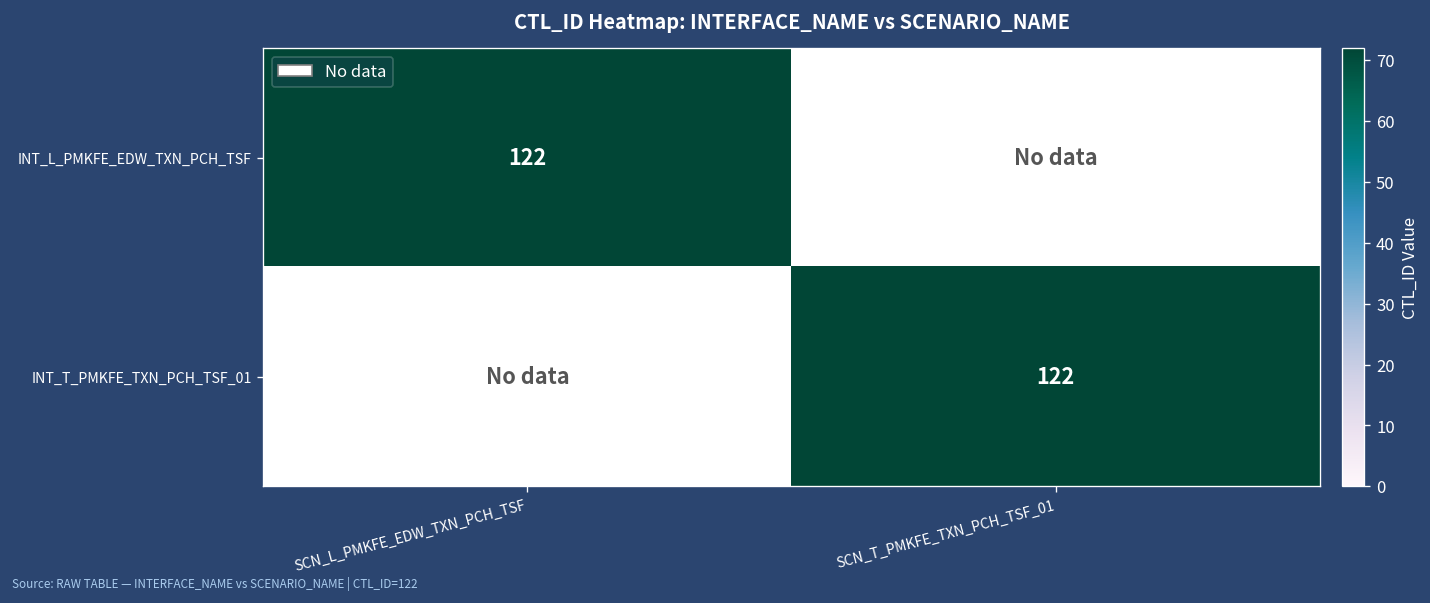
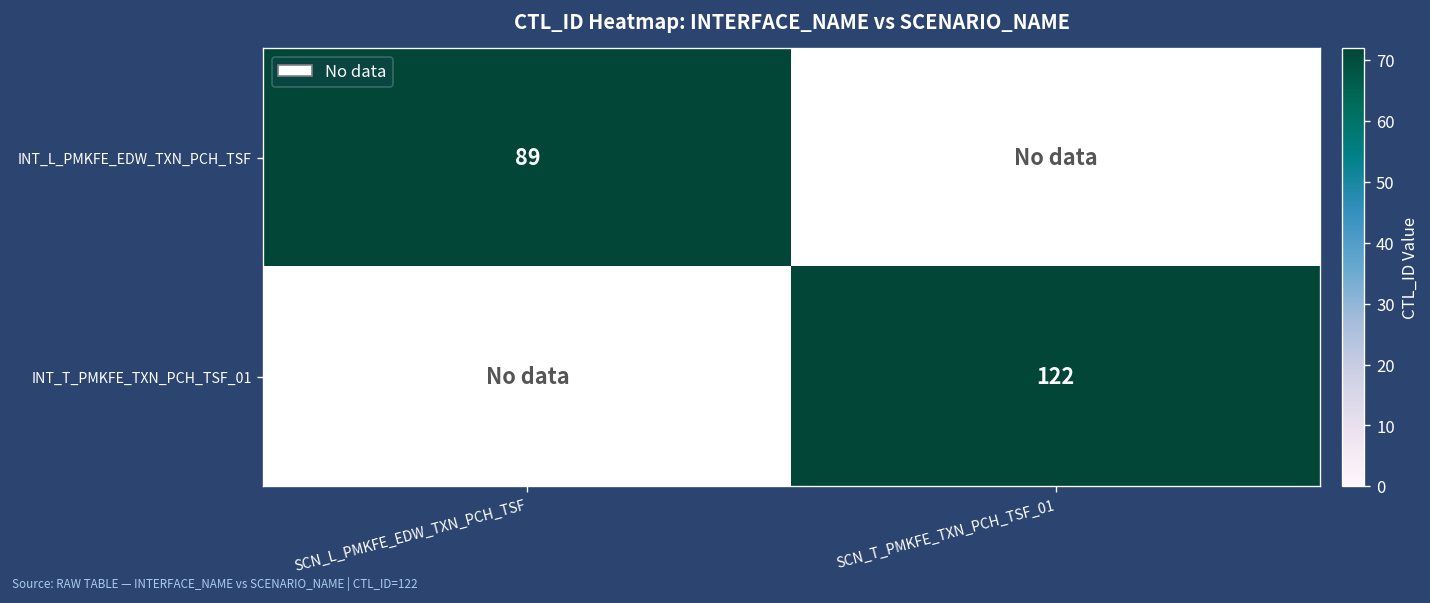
  {
    "INT_L_PMKFE_EDW_TXN_PCH_TSF": {
-     "SCN_L_PMKFE_EDW_TXN_PCH_TSF": 122
+     "SCN_L_PMKFE_EDW_TXN_PCH_TSF": 89
    },
    "INT_T_PMKFE_TXN_PCH_TSF_01": {
      "SCN_T_PMKFE_TXN_PCH_TSF_01": 122
    }
  }
